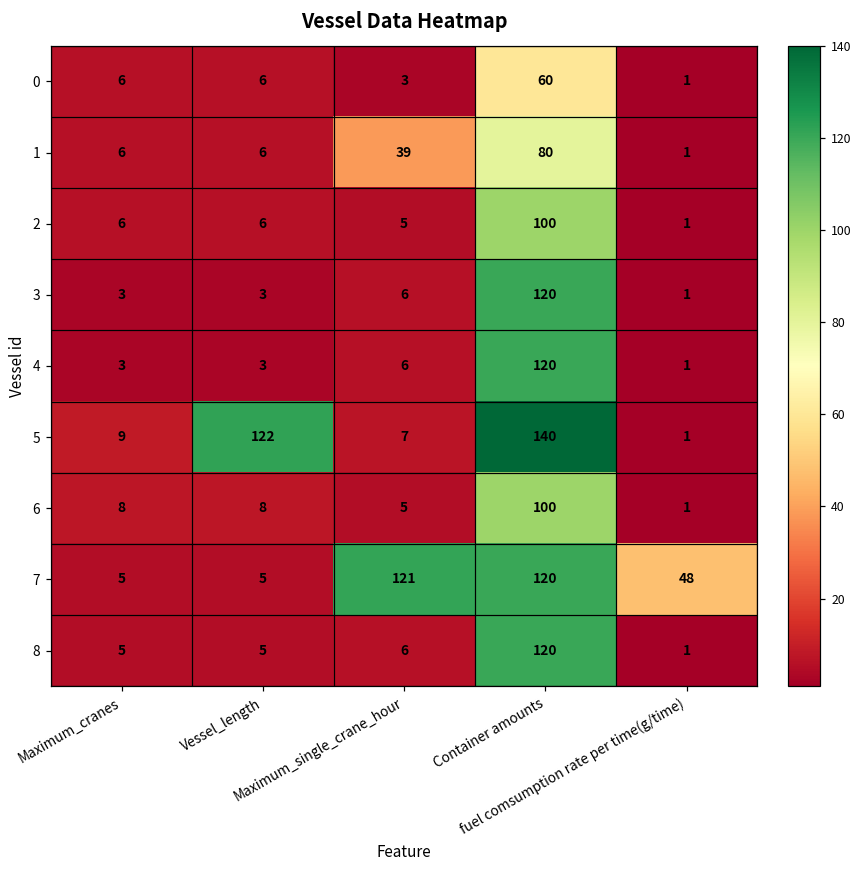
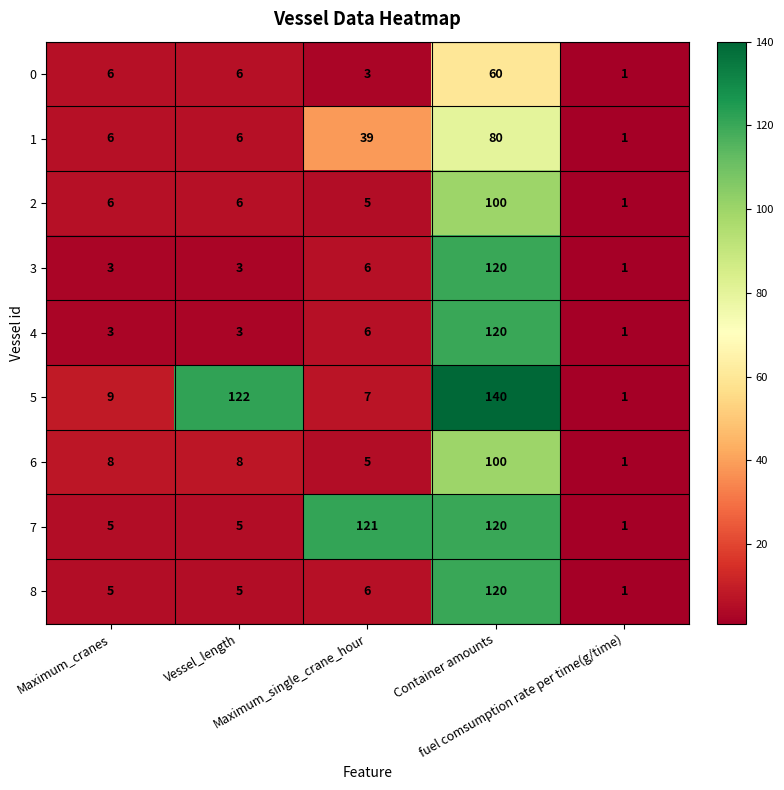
  {
    "0": {
      "Maximum_cranes": 6,
      "Vessel_length": 6,
      "Maximum_single_crane_hour": 3,
      "Container amounts": 60,
      "fuel comsumption rate per time(g/time)": 1
    },
    "1": {
      "Maximum_cranes": 6,
      "Vessel_length": 6,
      "Maximum_single_crane_hour": 39,
      "Container amounts": 80,
      "fuel comsumption rate per time(g/time)": 1
    },
    "2": {
      "Maximum_cranes": 6,
      "Vessel_length": 6,
      "Maximum_single_crane_hour": 5,
      "Container amounts": 100,
      "fuel comsumption rate per time(g/time)": 1
    },
    "3": {
      "Maximum_cranes": 3,
      "Vessel_length": 3,
      "Maximum_single_crane_hour": 6,
      "Container amounts": 120,
      "fuel comsumption rate per time(g/time)": 1
    },
    "4": {
      "Maximum_cranes": 3,
      "Vessel_length": 3,
      "Maximum_single_crane_hour": 6,
      "Container amounts": 120,
      "fuel comsumption rate per time(g/time)": 1
    },
    "5": {
      "Maximum_cranes": 9,
      "Vessel_length": 122,
      "Maximum_single_crane_hour": 7,
      "Container amounts": 140,
      "fuel comsumption rate per time(g/time)": 1
    },
    "6": {
      "Maximum_cranes": 8,
      "Vessel_length": 8,
      "Maximum_single_crane_hour": 5,
      "Container amounts": 100,
      "fuel comsumption rate per time(g/time)": 1
    },
    "7": {
      "Maximum_cranes": 5,
      "Vessel_length": 5,
      "Maximum_single_crane_hour": 121,
      "Container amounts": 120,
-     "fuel comsumption rate per time(g/time)": 48
+     "fuel comsumption rate per time(g/time)": 1
    },
    "8": {
      "Maximum_cranes": 5,
      "Vessel_length": 5,
      "Maximum_single_crane_hour": 6,
      "Container amounts": 120,
      "fuel comsumption rate per time(g/time)": 1
    }
  }
